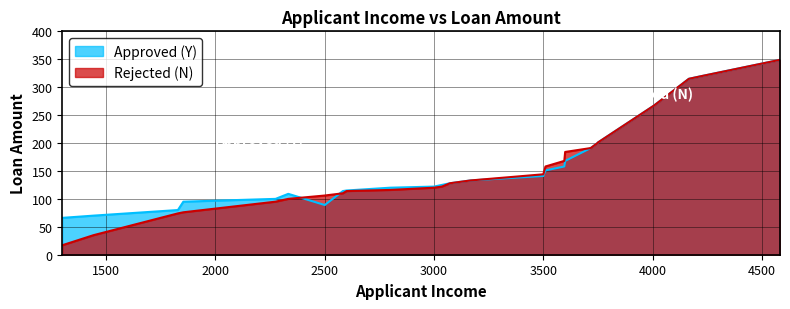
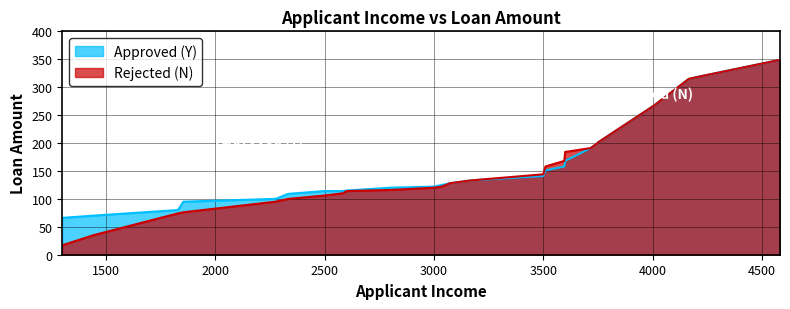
  {
    "Approved (Y)": {
-     "2500": 90
+     "2500": 110
    },
    "Rejected (N)": {
      "2500": 110
    }
  }
